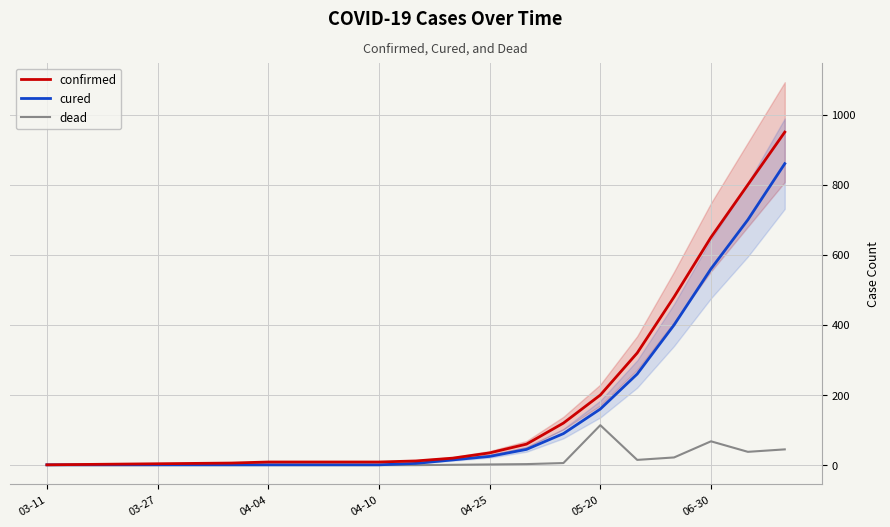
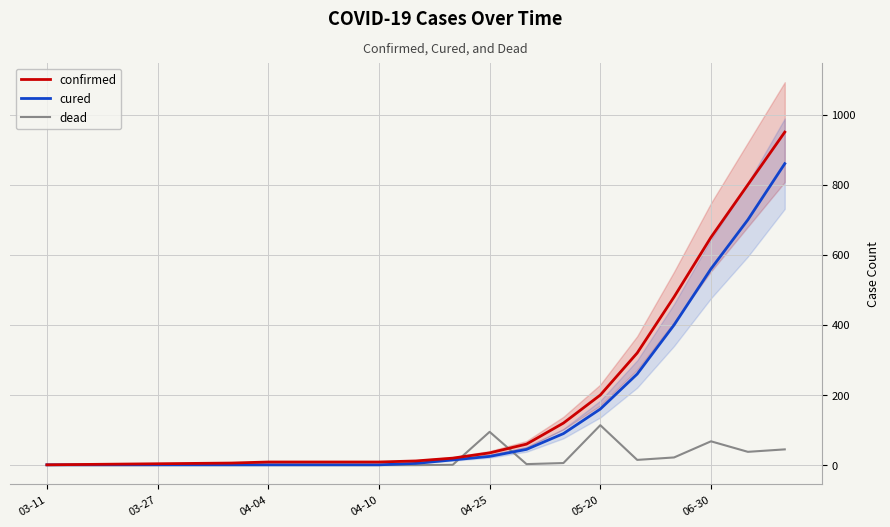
  {
    "dead": {
-     "04-25": 0,
+     "04-25": 100,
      "05-20": 110,
      "06-30": 70
    }
  }
